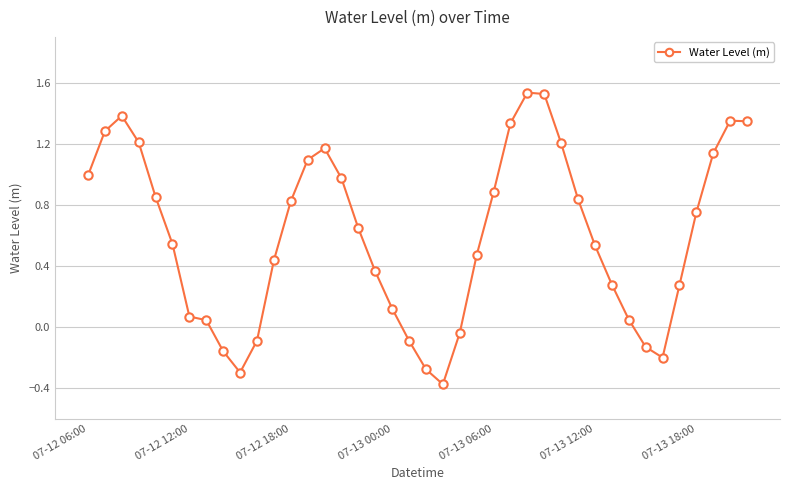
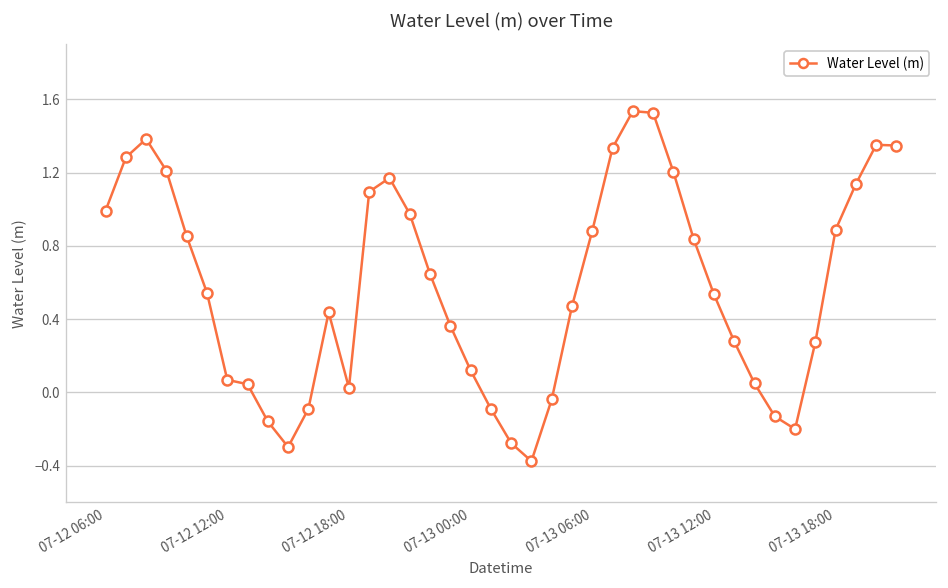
  {
    "07-12 06:00": 0.99,
    "07-12 12:00": 0.07,
-   "07-12 18:00": 0.82,
+   "07-12 18:00": 0.02,
    "07-13 00:00": 0.12,
    "07-13 06:00": 0.88,
    "07-13 12:00": 0.53,
-   "07-13 18:00": 0.75
+   "07-13 18:00": 0.89
  }
